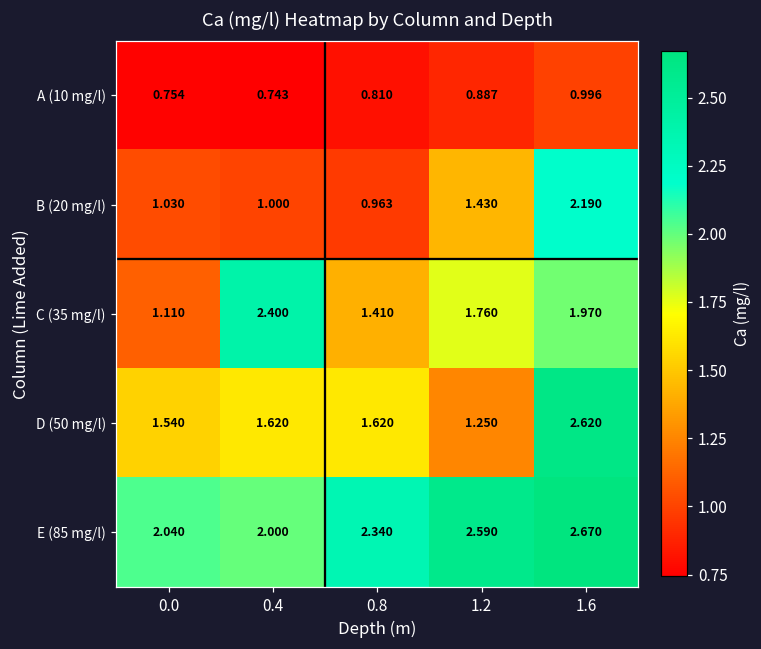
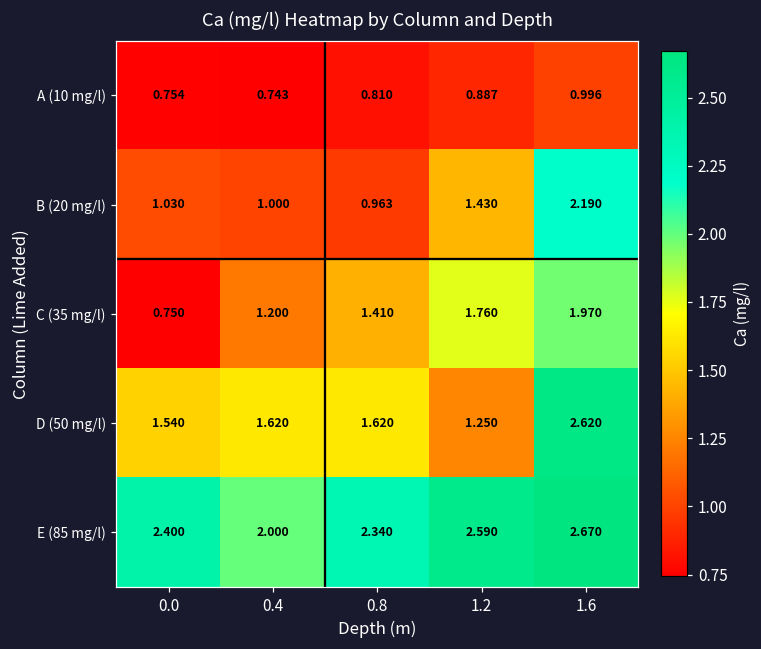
  {
    "A (10 mg/l)": {
      "0.0": 0.754,
      "0.4": 0.743,
      "0.8": 0.810,
      "1.2": 0.887,
      "1.6": 0.996
    },
    "B (20 mg/l)": {
      "0.0": 1.030,
      "0.4": 1.000,
      "0.8": 0.963,
      "1.2": 1.430,
      "1.6": 2.190
    },
    "C (35 mg/l)": {
-     "0.0": 1.110,
-     "0.4": 2.400,
+     "0.0": 0.750,
+     "0.4": 1.200,
      "0.8": 1.410,
      "1.2": 1.760,
      "1.6": 1.970
    },
    "D (50 mg/l)": {
      "0.0": 1.540,
      "0.4": 1.620,
      "0.8": 1.620,
      "1.2": 1.250,
      "1.6": 2.620
    },
    "E (85 mg/l)": {
-     "0.0": 2.040,
+     "0.0": 2.400,
      "0.4": 2.000,
      "0.8": 2.340,
      "1.2": 2.590,
      "1.6": 2.670
    }
  }
